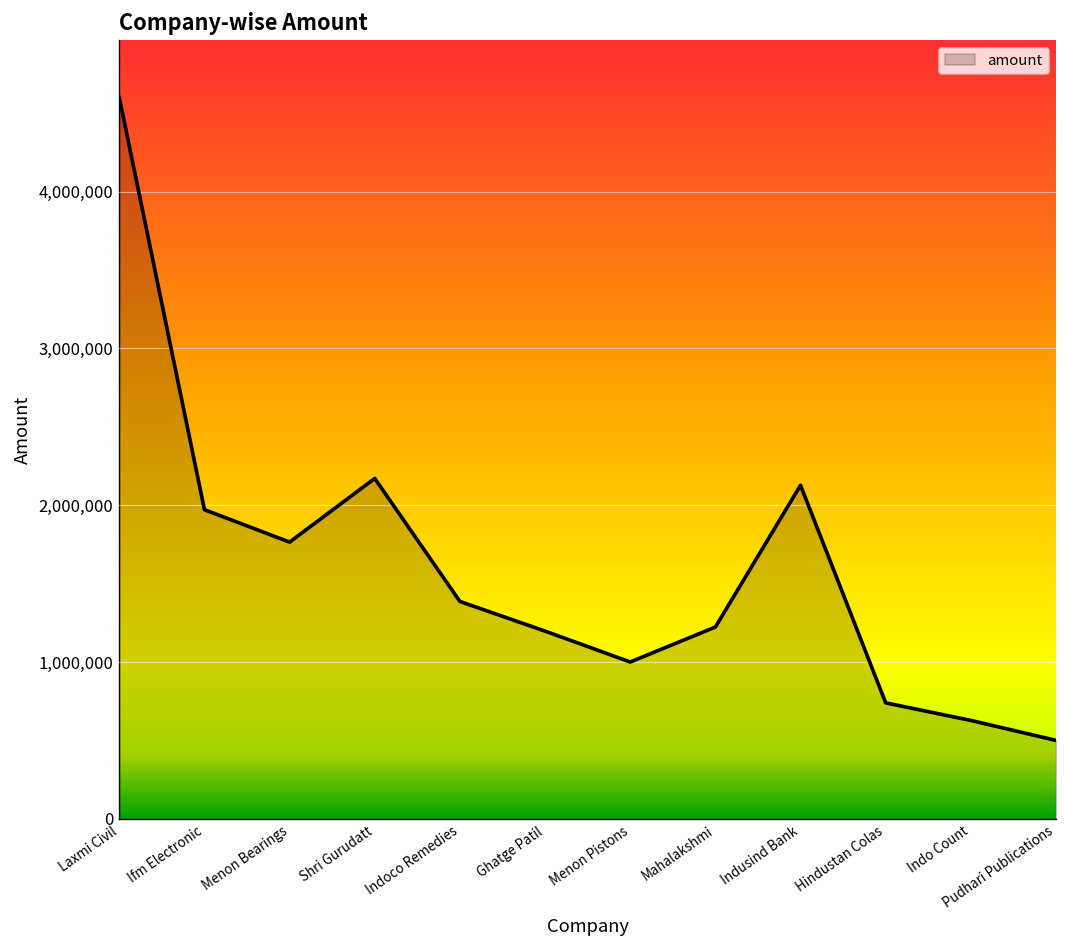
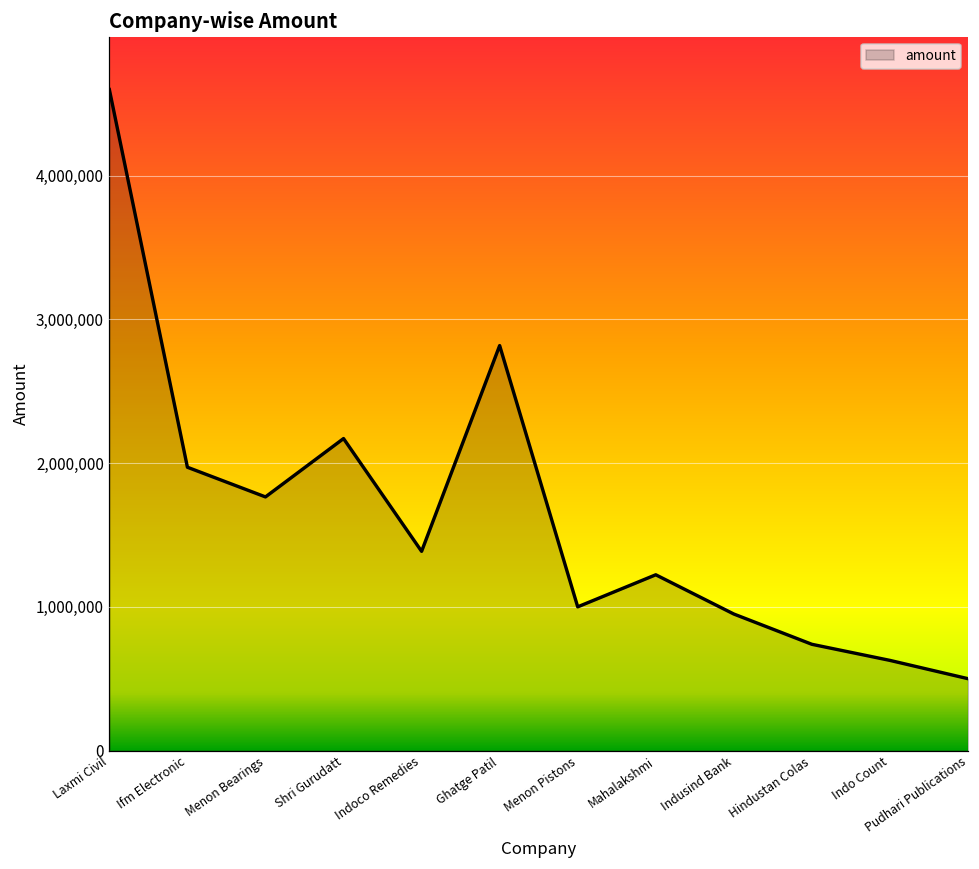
  {
    "Laxmi Civil": "4,600,000",
    "Ifm Electronic": "1,970,000",
    "Menon Bearings": "1,770,000",
    "Shri Gurudatt": "2,170,000",
    "Indoco Remedies": "1,390,000",
-   "Ghatge Patil": "1,200,000",
+   "Ghatge Patil": "2,820,000",
    "Menon Pistons": "1,000,000",
    "Mahalakshmi": "1,220,000",
-   "Indusind Bank": "2,130,000",
+   "Indusind Bank": "950,000",
    "Hindustan Colas": "740,000",
    "Indo Count": "630,000",
    "Pudhari Publications": "500,000"
  }
